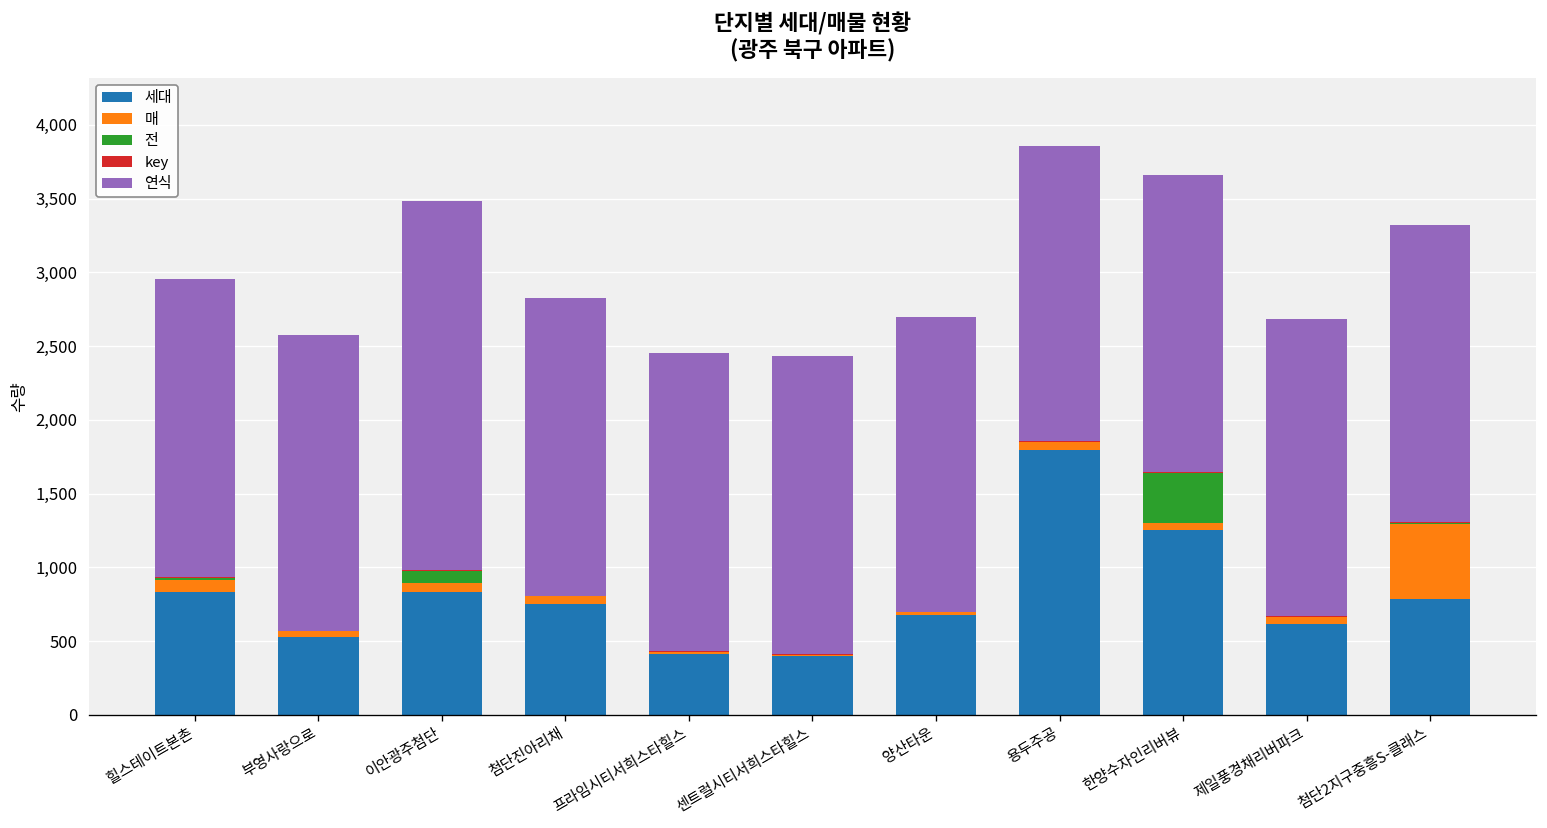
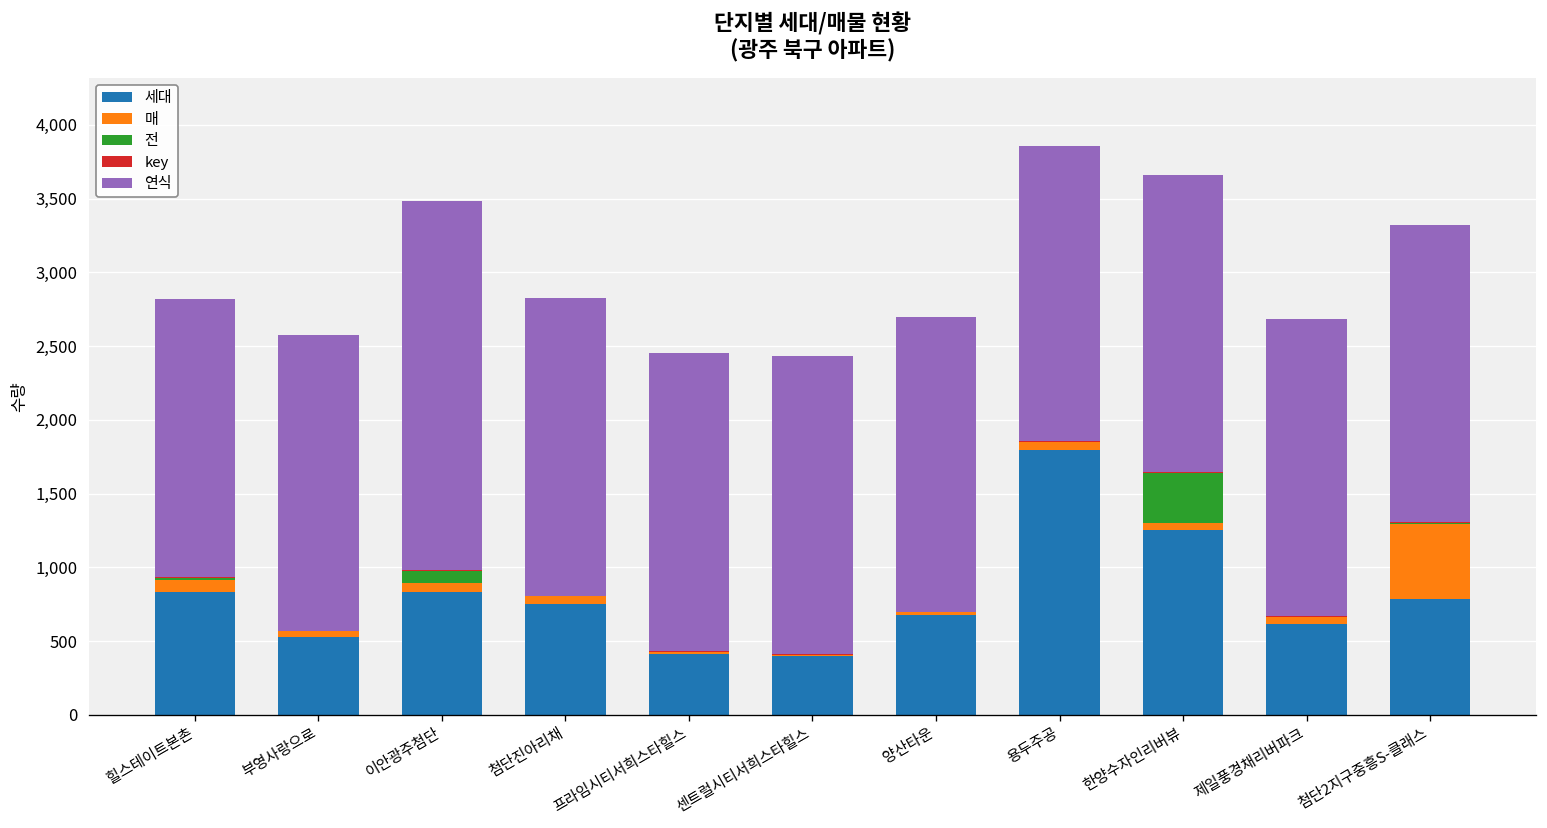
  {
    "세대": {
      "힐스테이트본촌": "830",
      "부영사랑으로": "530",
      "이안광주첨단": "830",
      "첨단진아리채": "750",
      "프라임시티서희스타힐스": "410",
      "센트럴시티서희스타힐스": "400",
      "양산타운": "680",
      "용두주공": "1,800",
      "한양수자인리버뷰": "1,250",
      "제일풍경채리버파크": "610",
      "첨단2지구중흥S-클래스": "780"
    },
    "매": {
      "힐스테이트본촌": "80",
      "부영사랑으로": "40",
      "이안광주첨단": "60",
      "첨단진아리채": "60",
      "양산타운": "20",
      "용두주공": "60",
      "한양수자인리버뷰": "50",
      "제일풍경채리버파크": "50",
      "첨단2지구중흥S-클래스": "510"
    },
    "전": {
      "부영사랑으로": "0",
      "이안광주첨단": "80",
      "첨단진아리채": "0",
      "프라임시티서희스타힐스": "0",
      "센트럴시티서희스타힐스": "0",
      "양산타운": "0",
      "용두주공": "0",
      "한양수자인리버뷰": "340"
    },
    "연식": {
-     "힐스테이트본촌": "2,020",
+     "힐스테이트본촌": "1,890",
      "부영사랑으로": "2,010",
      "이안광주첨단": "2,500",
      "첨단진아리채": "2,020",
      "프라임시티서희스타힐스": "2,020",
      "센트럴시티서희스타힐스": "2,020",
      "양산타운": "2,000",
      "용두주공": "2,000",
      "한양수자인리버뷰": "2,010",
      "제일풍경채리버파크": "2,010",
      "첨단2지구중흥S-클래스": "2,020"
    }
  }
